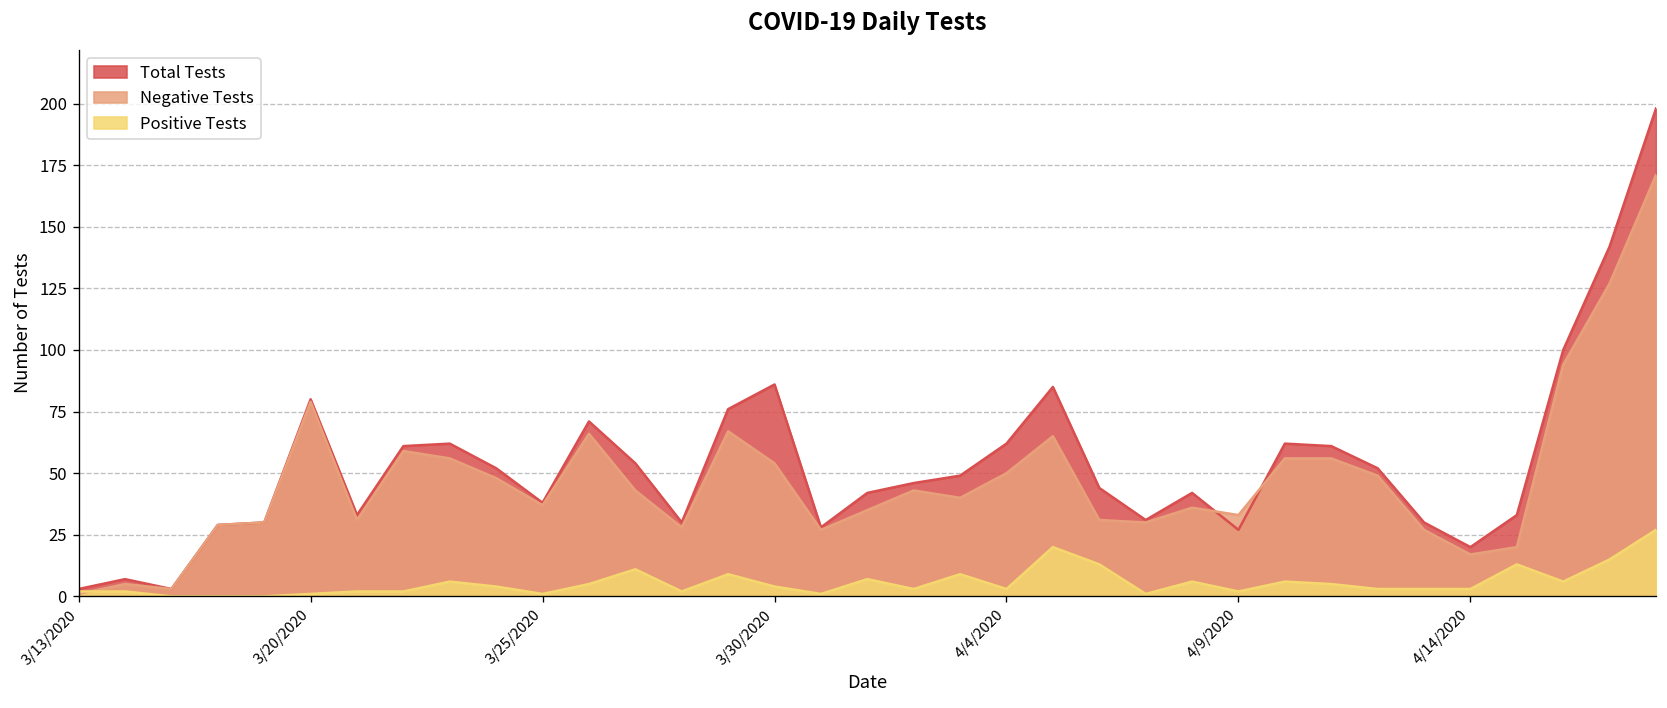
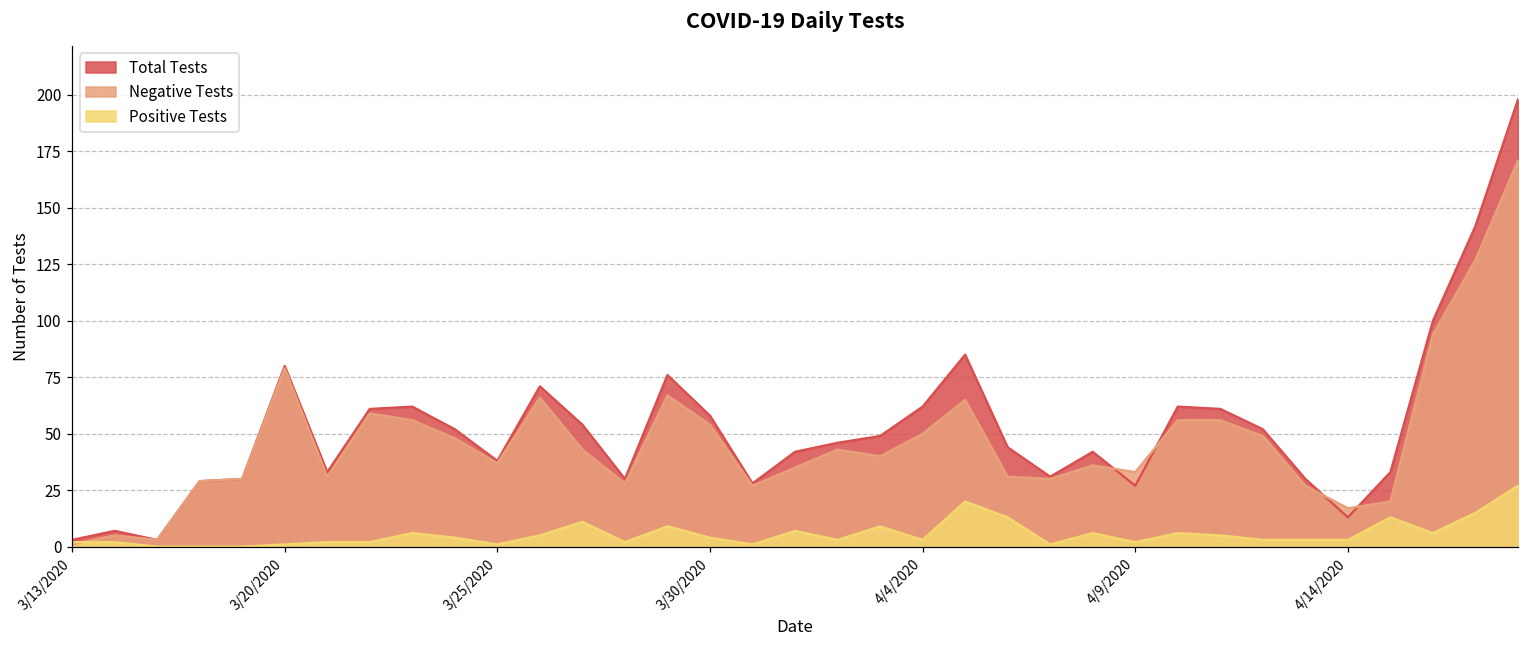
  {
    "Total Tests": {
-     "3/30/2020": 86,
+     "3/30/2020": 58,
      "4/4/2020": 62,
      "4/9/2020": 27,
-     "4/14/2020": 20
+     "4/14/2020": 13
    }
  }
